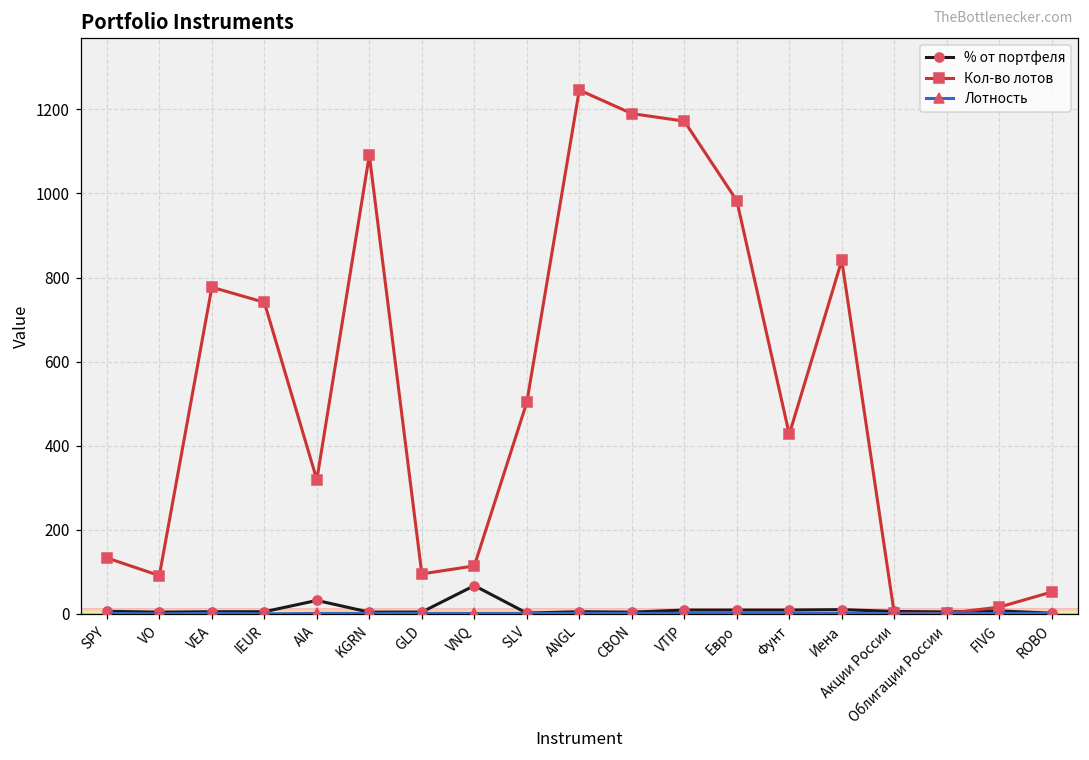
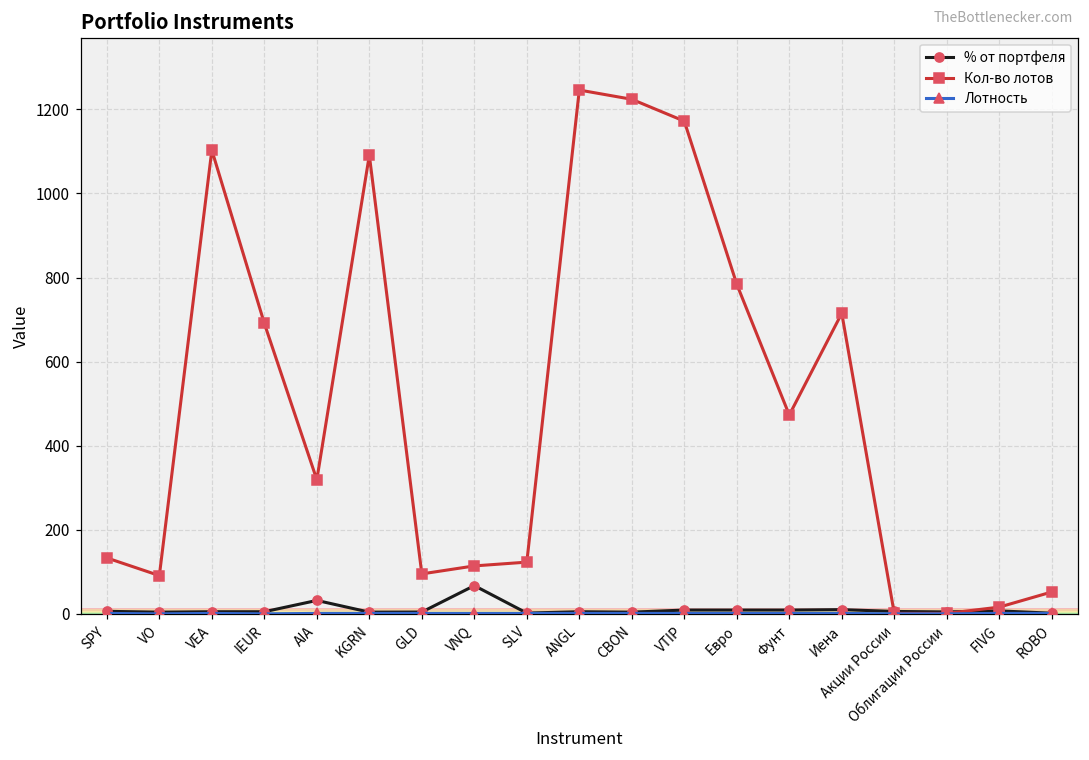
  {
    "% от портфеля": {
      "AIA": 30,
      "VNQ": 70,
      "VTIP": 10,
      "Евро": 10,
      "Фунт": 10,
      "Иена": 10
    },
    "Кол-во лотов": {
      "SPY": 130,
      "VO": 90,
-     "VEA": 780,
-     "IEUR": 740,
+     "VEA": 1100,
+     "IEUR": 690,
      "AIA": 320,
      "KGRN": 1090,
      "GLD": 100,
      "VNQ": 110,
-     "SLV": 500,
+     "SLV": 120,
      "ANGL": 1250,
-     "CBON": 1190,
+     "CBON": 1220,
      "VTIP": 1170,
-     "Евро": 980,
-     "Фунт": 430,
-     "Иена": 840,
+     "Евро": 780,
+     "Фунт": 470,
+     "Иена": 720,
      "FIVG": 20,
      "ROBO": 50
    },
    "Лотность": {
      "AIA": 0,
      "VNQ": 0,
      "VTIP": 0,
      "Евро": 0,
      "Фунт": 0,
      "Иена": 0
    }
  }
